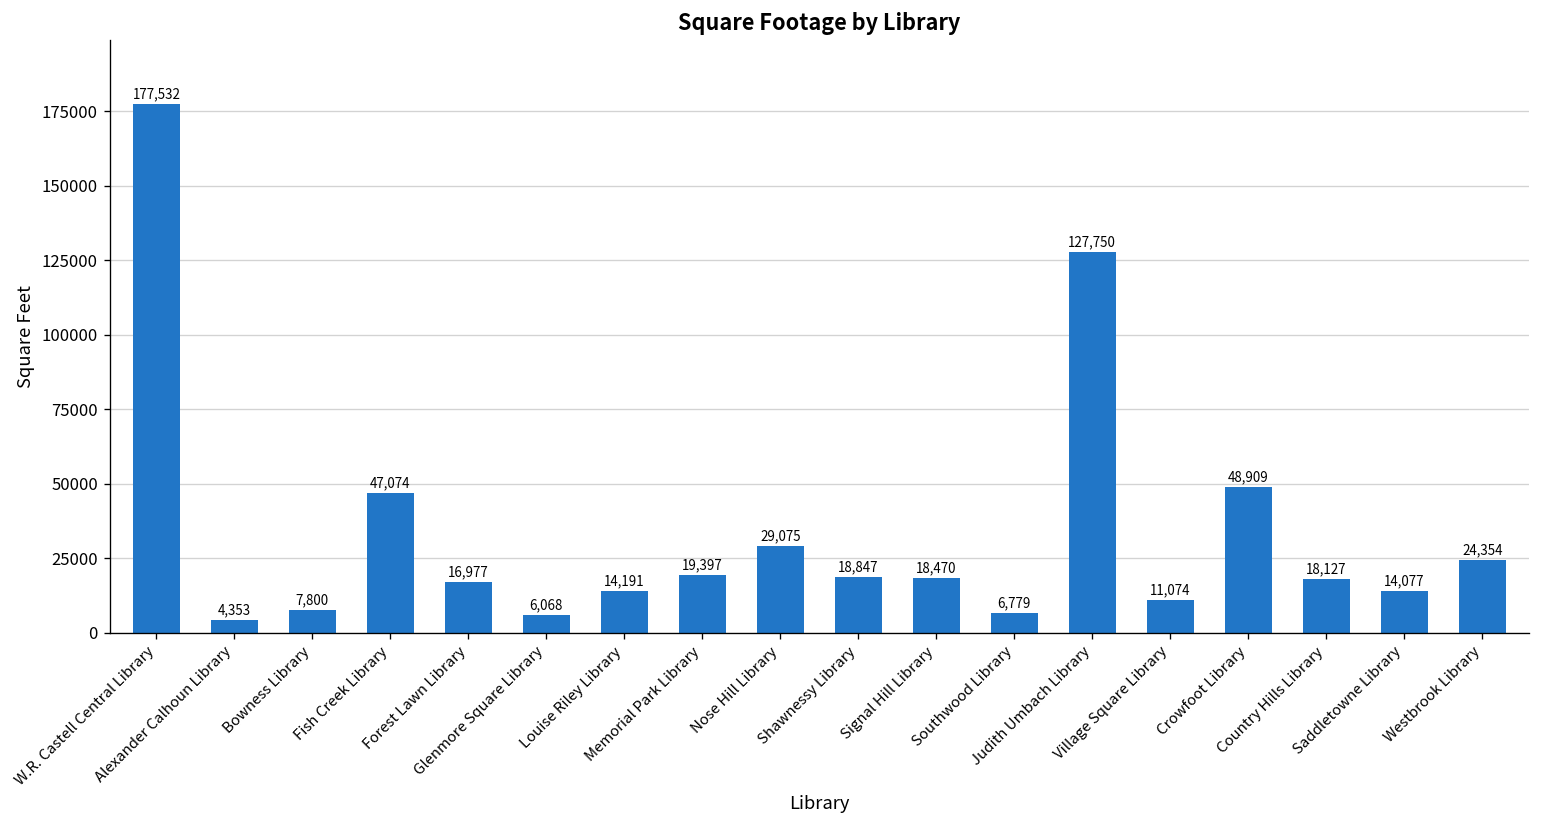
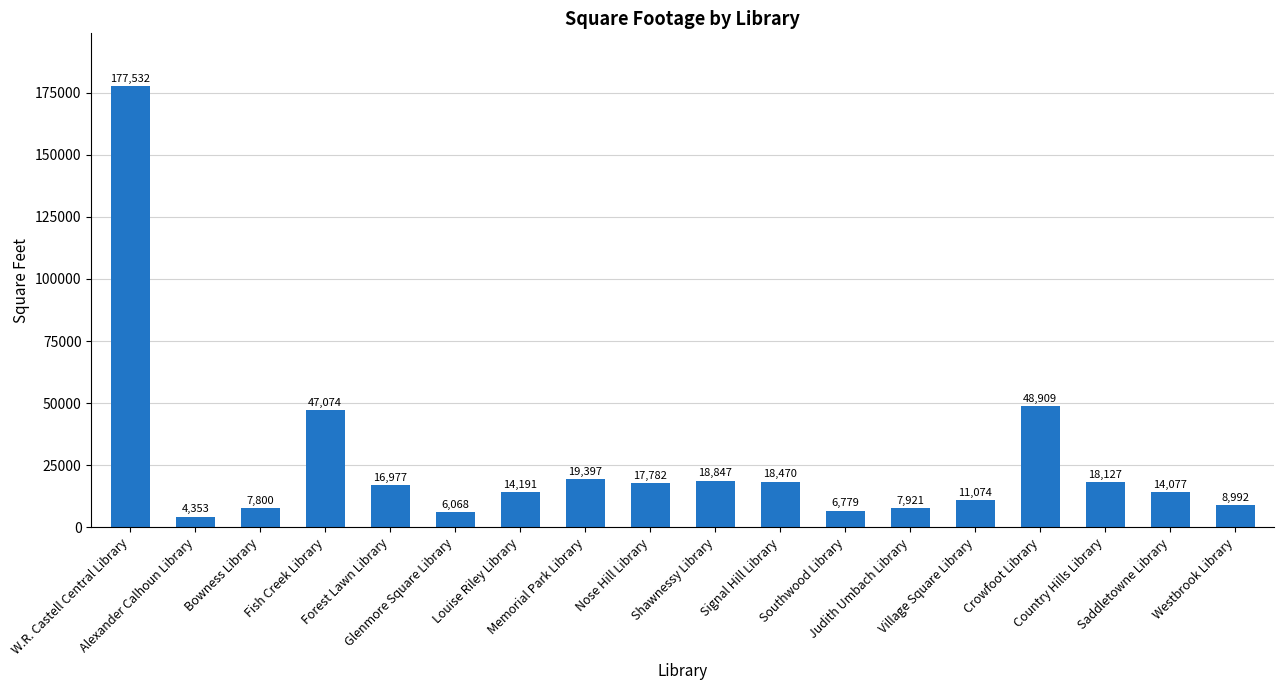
  {
    "W.R. Castell Central Library": "177,532",
    "Alexander Calhoun Library": "4,353",
    "Bowness Library": "7,800",
    "Fish Creek Library": "47,074",
    "Forest Lawn Library": "16,977",
    "Glenmore Square Library": "6,068",
    "Louise Riley Library": "14,191",
    "Memorial Park Library": "19,397",
-   "Nose Hill Library": "29,075",
+   "Nose Hill Library": "17,782",
    "Shawnessy Library": "18,847",
    "Signal Hill Library": "18,470",
    "Southwood Library": "6,779",
-   "Judith Umbach Library": "127,750",
+   "Judith Umbach Library": "7,921",
    "Village Square Library": "11,074",
    "Crowfoot Library": "48,909",
    "Country Hills Library": "18,127",
    "Saddletowne Library": "14,077",
-   "Westbrook Library": "24,354"
+   "Westbrook Library": "8,992"
  }
